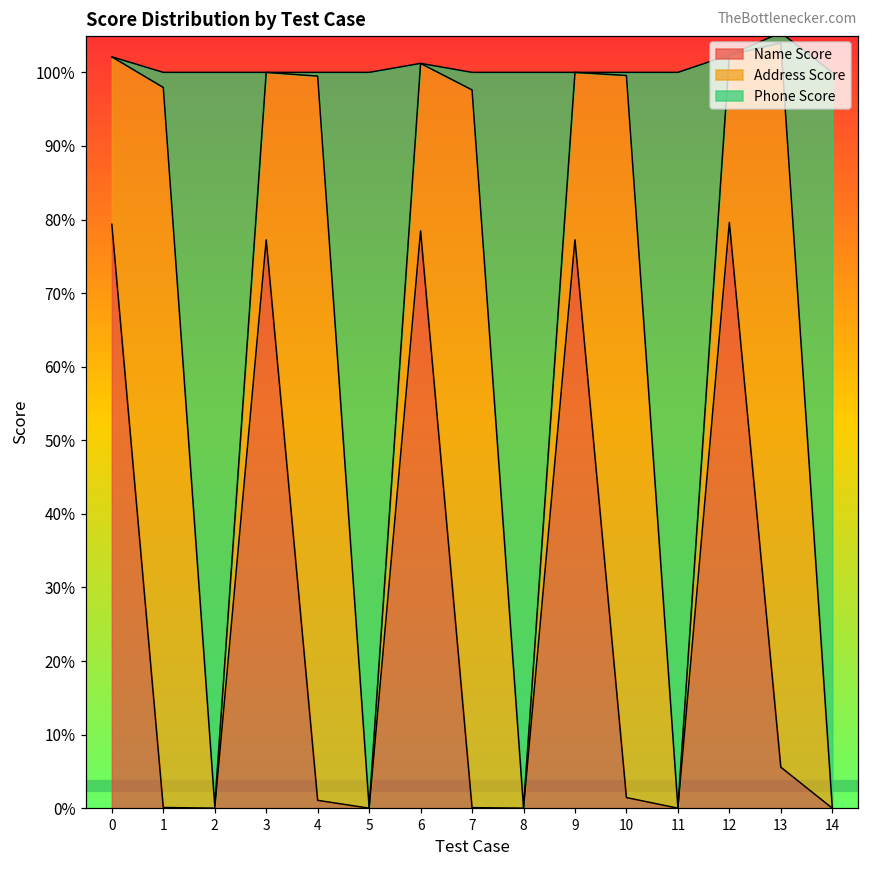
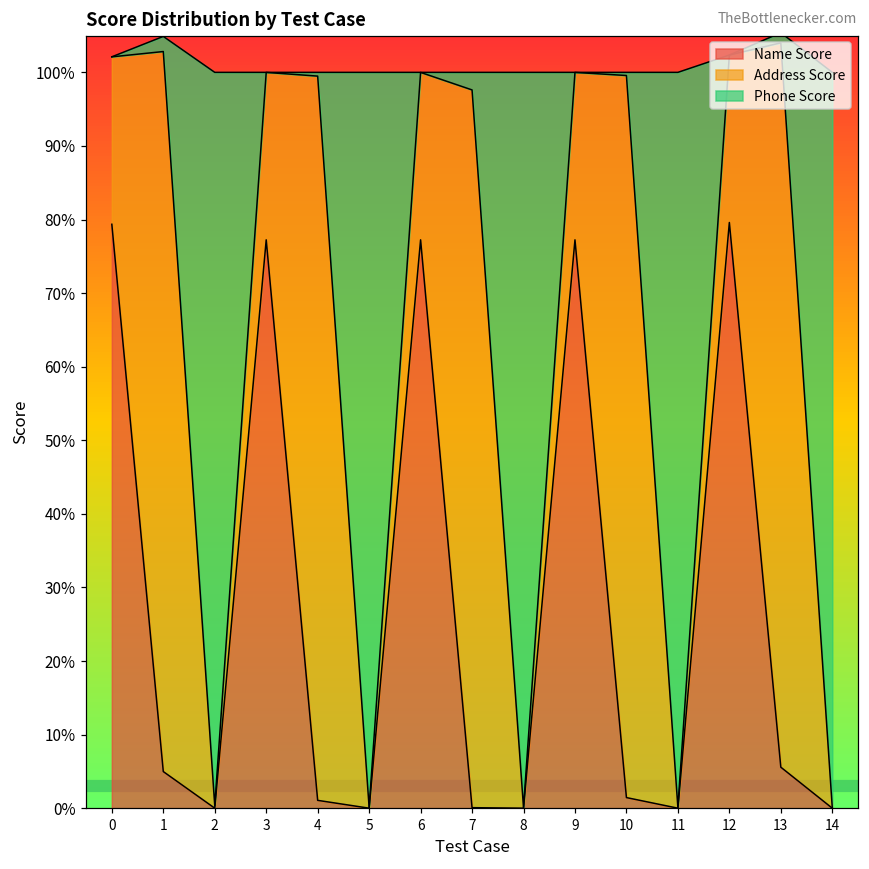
  {
    "Name Score": {
      "0": "79%",
-     "1": "0%",
+     "1": "5%",
      "3": "77%",
      "4": "1%",
-     "6": "78%",
+     "6": "77%",
      "7": "0%",
      "9": "77%",
      "10": "1%",
      "12": "80%",
      "13": "6%"
    },
    "Address Score": {
      "1": "98%",
      "4": "98%",
      "7": "98%",
      "10": "98%"
    },
    "Phone Score": {
      "1": "2%",
      "2": "100%",
      "4": "1%",
      "5": "100%",
      "7": "2%",
      "8": "100%",
      "10": "0%",
      "11": "100%"
    }
  }
